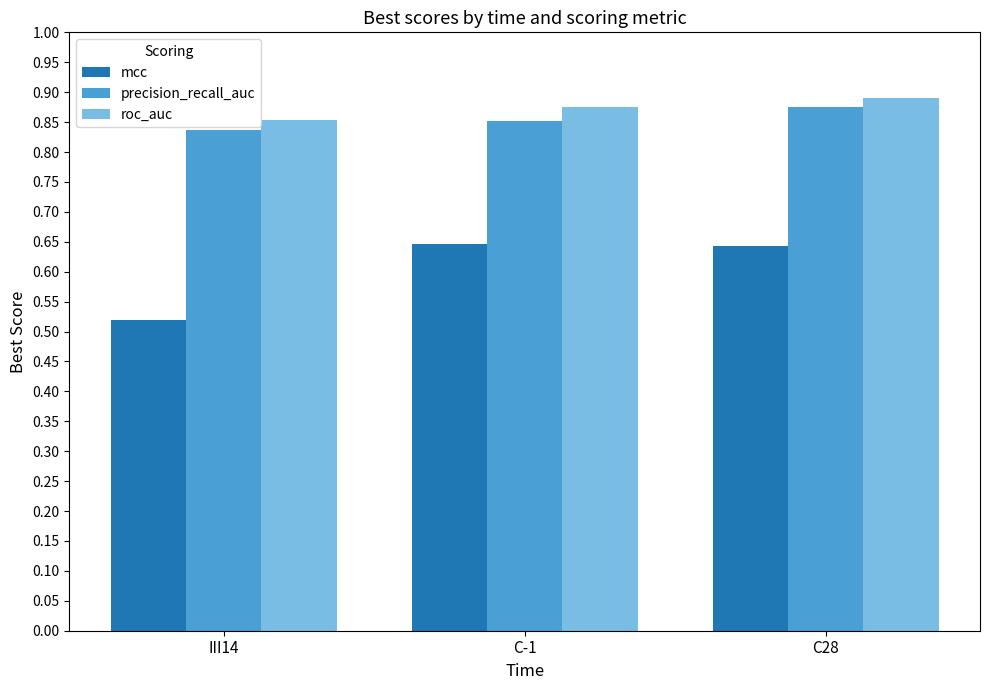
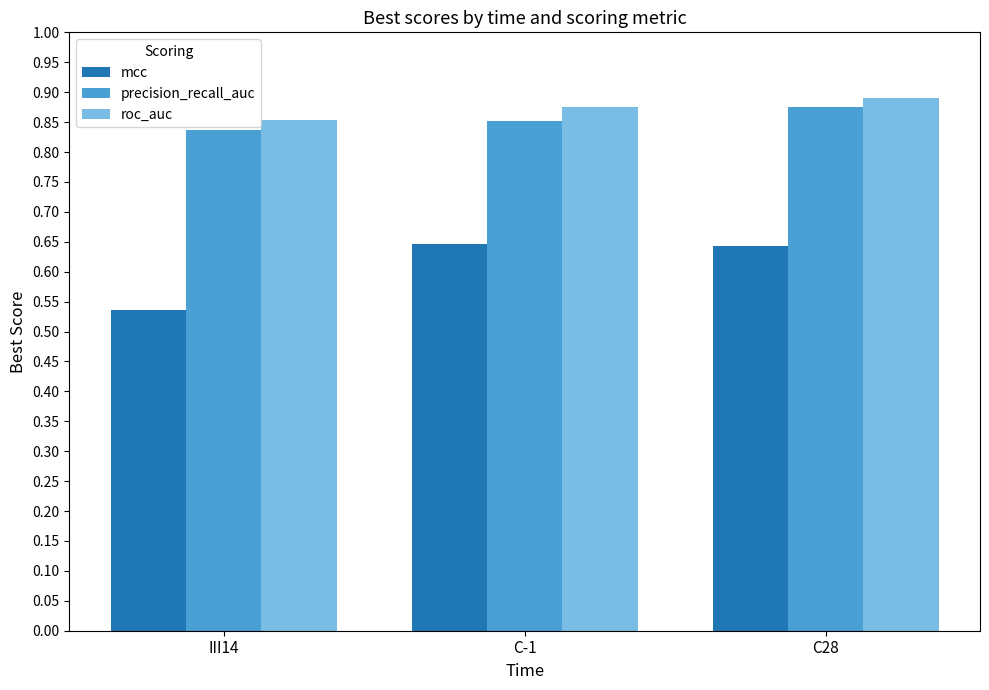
  {
    "mcc": {
-     "III14": 0.52,
+     "III14": 0.54,
      "C-1": 0.65,
      "C28": 0.64
    }
  }
